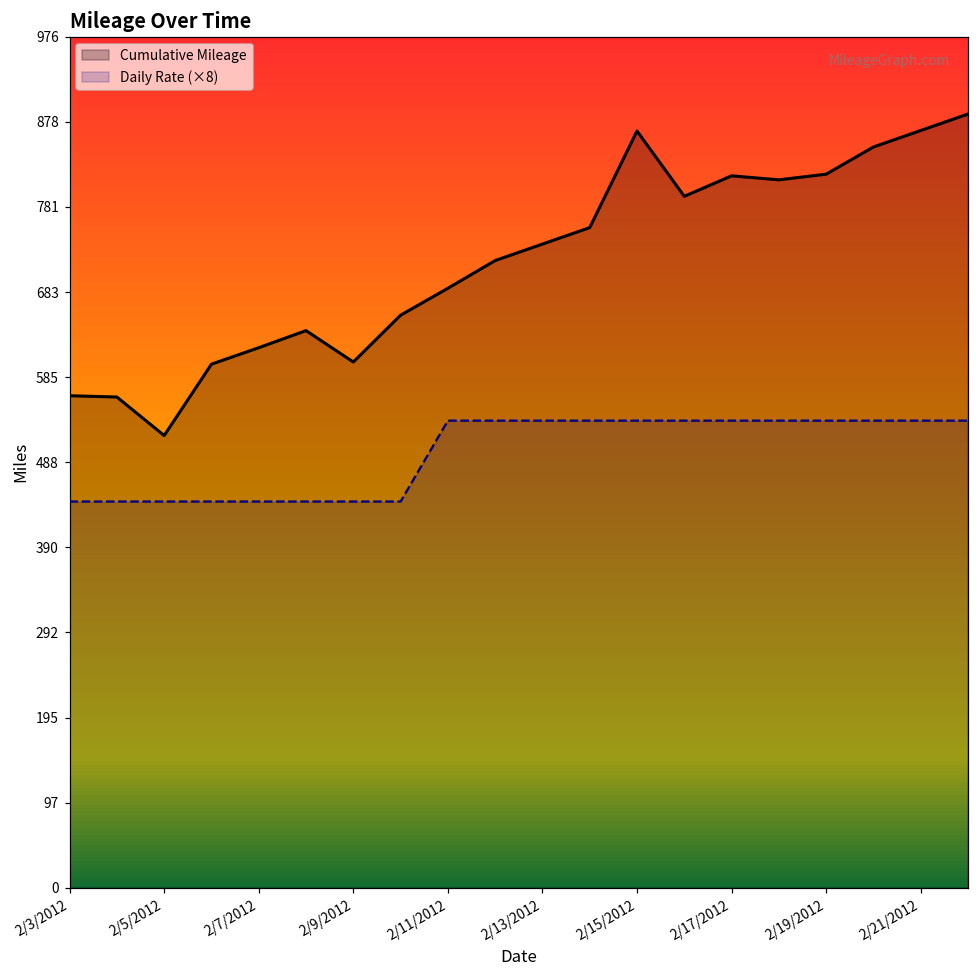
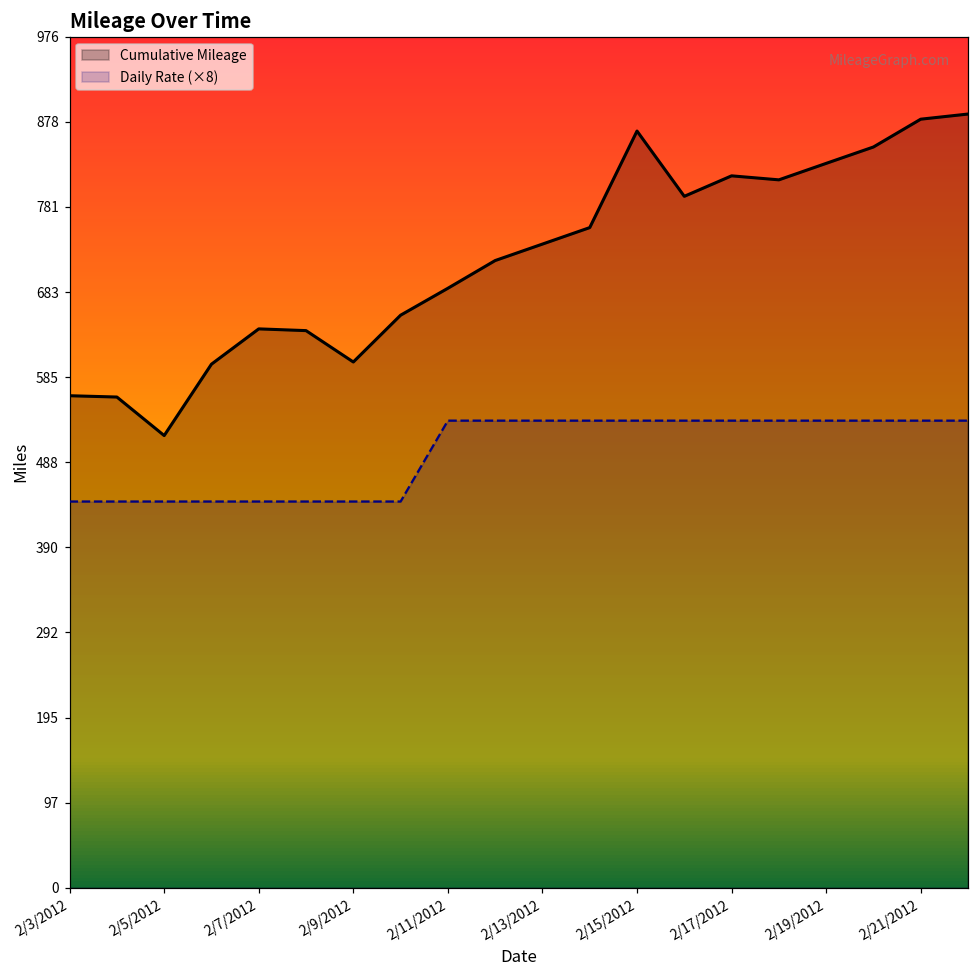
  {
    "Cumulative Mileage": {
      "2/3/2012": 560,
      "2/5/2012": 520,
-     "2/7/2012": 620,
+     "2/7/2012": 640,
      "2/9/2012": 600,
      "2/11/2012": 690,
      "2/13/2012": 740,
      "2/15/2012": 870,
      "2/17/2012": 820,
-     "2/19/2012": 820,
-     "2/21/2012": 870
+     "2/19/2012": 830,
+     "2/21/2012": 880
    },
    "Daily Rate (×8)": {
      "2/3/2012": 440,
      "2/5/2012": 440,
      "2/7/2012": 440,
      "2/9/2012": 440,
      "2/11/2012": 540,
      "2/13/2012": 540,
      "2/15/2012": 540,
      "2/17/2012": 540,
      "2/19/2012": 540,
      "2/21/2012": 540
    }
  }
